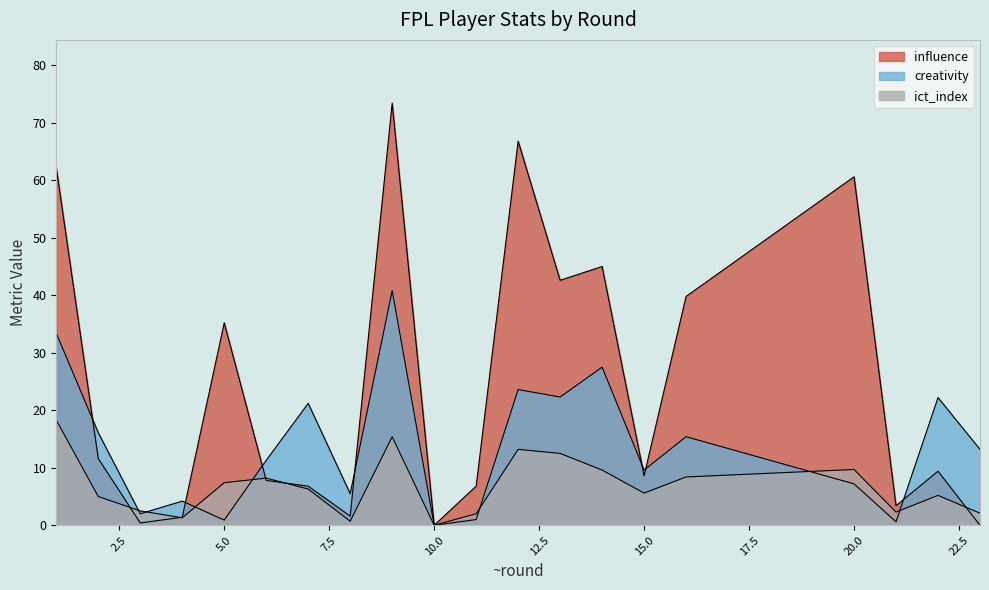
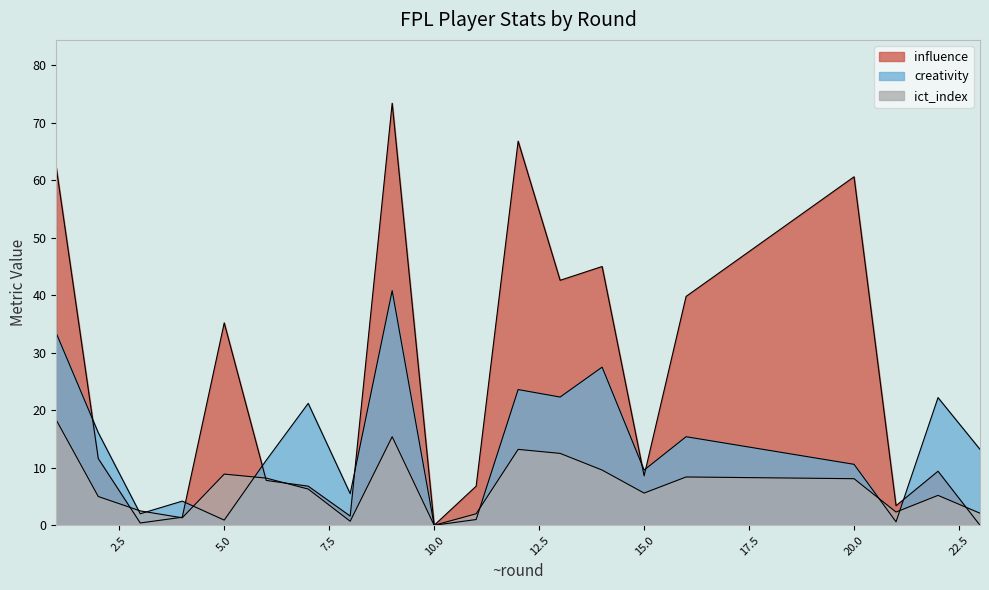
  {
    "influence": {
      "5.0": 35,
      "15.0": 9,
      "20.0": 61
    },
    "creativity": {
      "5.0": 1,
      "15.0": 10,
-     "20.0": 7
+     "20.0": 11
    },
    "ict_index": {
-     "5.0": 7,
+     "5.0": 9,
      "15.0": 6,
-     "20.0": 10
+     "20.0": 8
    }
  }
